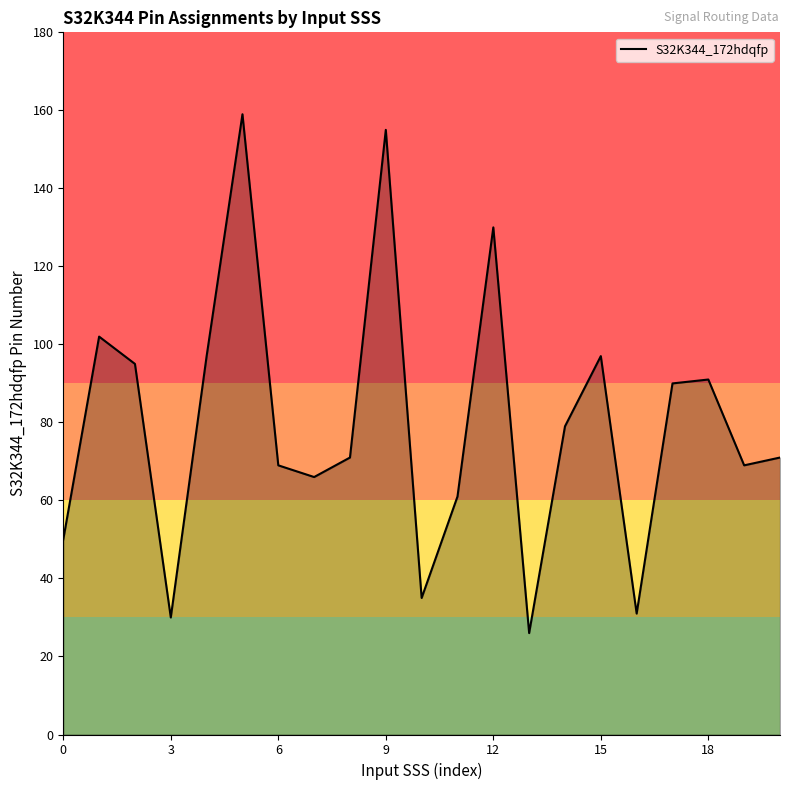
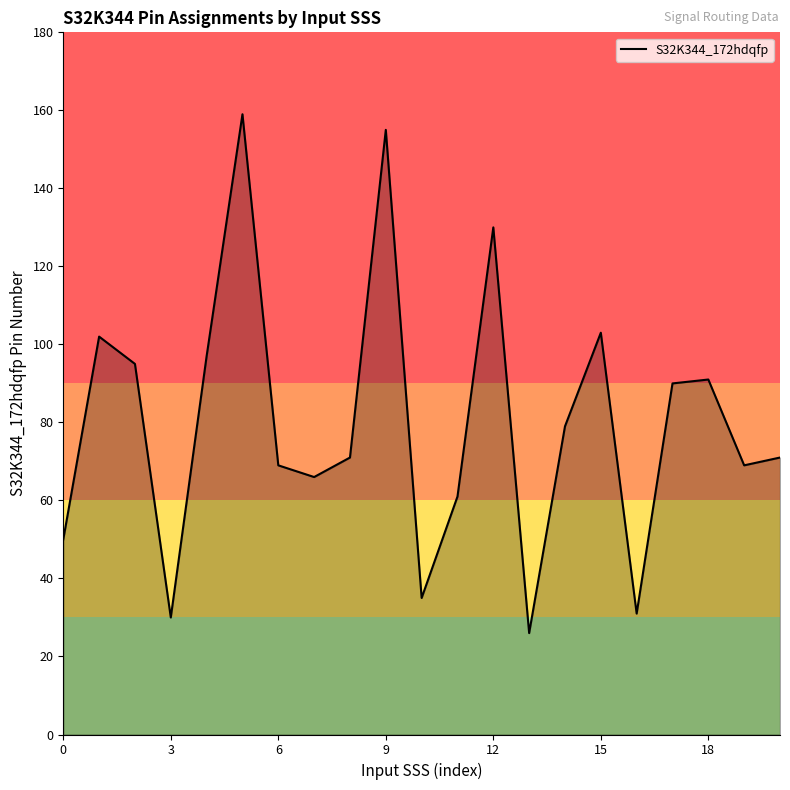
  {
    "0": 50,
    "3": 30,
    "6": 69,
    "9": 155,
    "12": 130,
-   "15": 97,
+   "15": 103,
    "18": 91
  }
